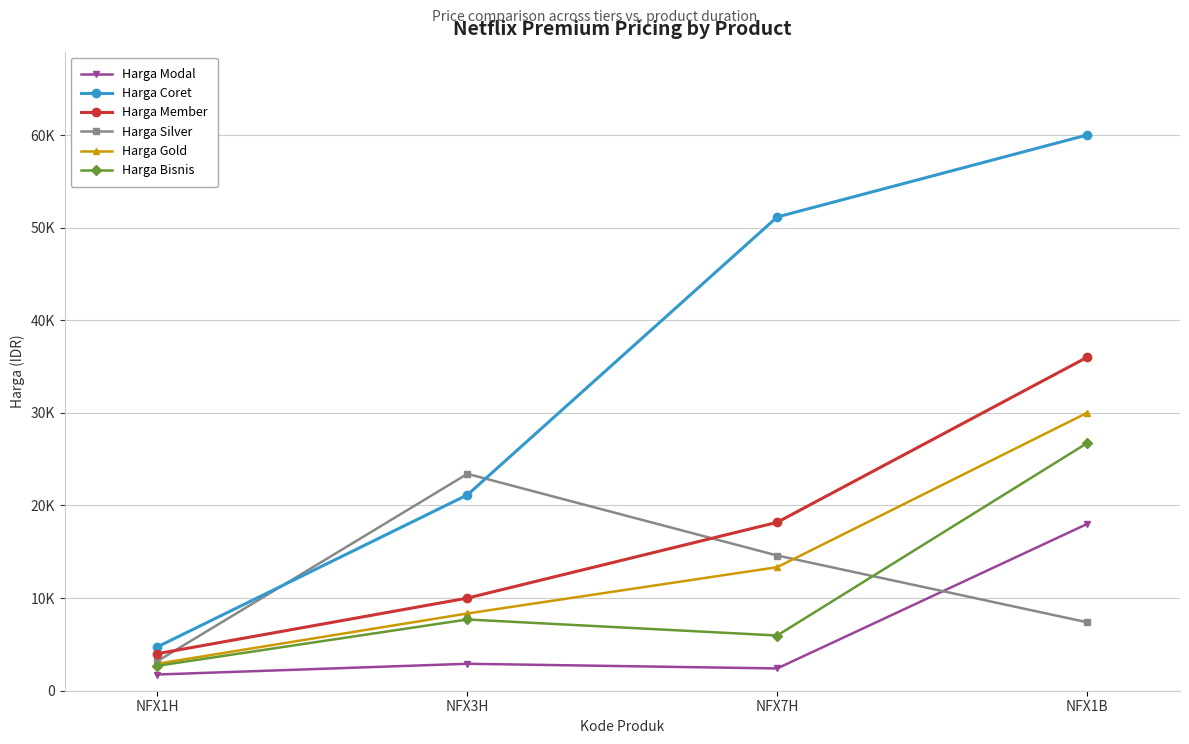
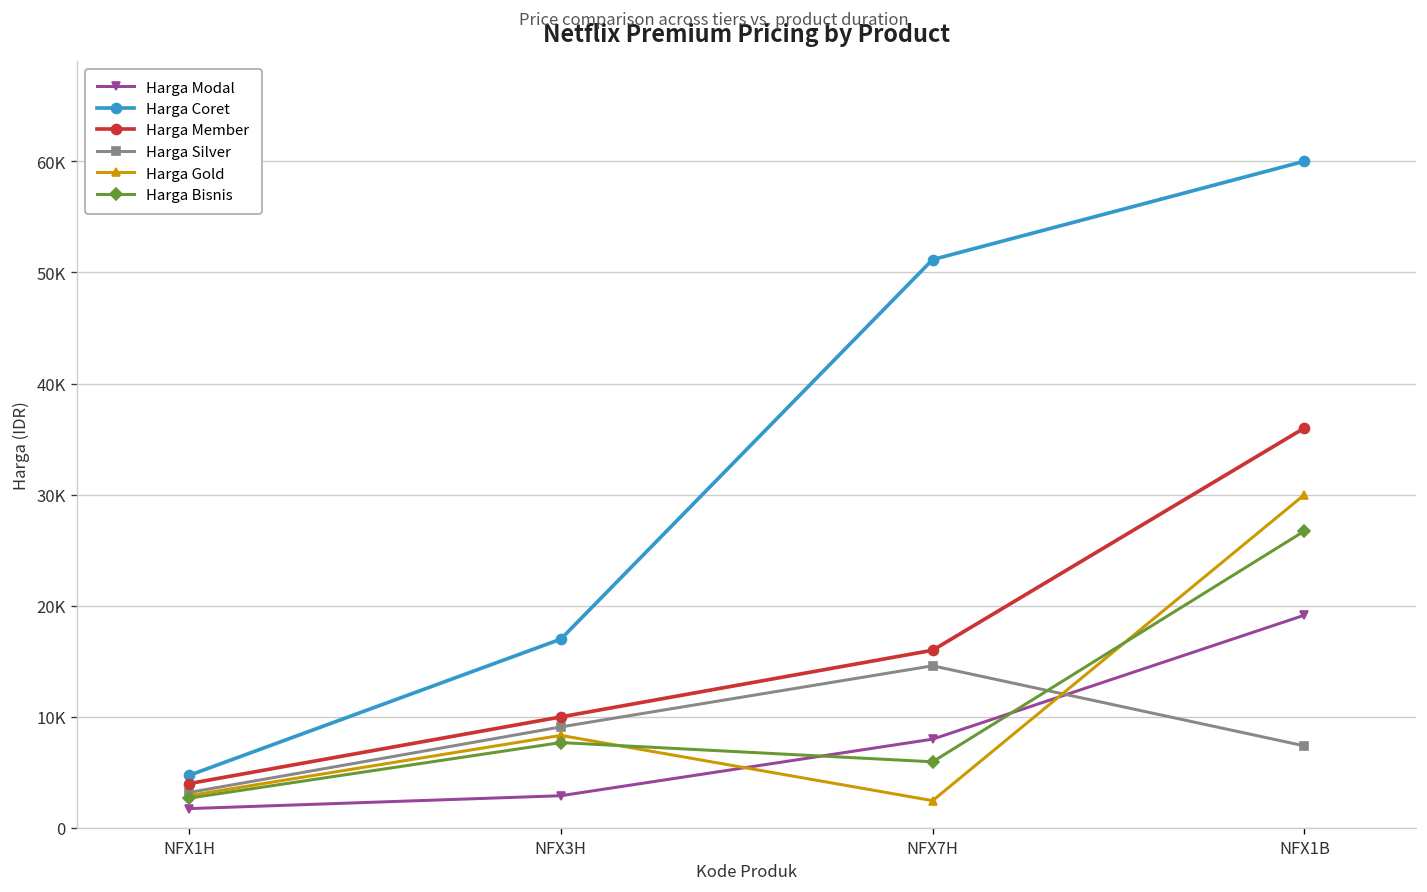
  {
    "Harga Modal": {
      "NFX1H": 2000,
      "NFX3H": 3000,
-     "NFX7H": 2000,
-     "NFX1B": 18000
+     "NFX7H": 8000,
+     "NFX1B": 19000
    },
    "Harga Coret": {
      "NFX1H": 5000,
-     "NFX3H": 21000,
+     "NFX3H": 17000,
      "NFX7H": 51000,
      "NFX1B": 60000
    },
    "Harga Member": {
      "NFX1H": 4000,
      "NFX3H": 10000,
-     "NFX7H": 18000,
+     "NFX7H": 16000,
      "NFX1B": 36000
    },
    "Harga Silver": {
      "NFX1H": 3000,
-     "NFX3H": 23000,
+     "NFX3H": 9000,
      "NFX7H": 15000,
      "NFX1B": 7000
    },
    "Harga Gold": {
      "NFX3H": 8000,
-     "NFX7H": 13000,
+     "NFX7H": 2000,
      "NFX1B": 30000
    },
    "Harga Bisnis": {
      "NFX3H": 8000,
      "NFX7H": 6000,
      "NFX1B": 27000
    }
  }
